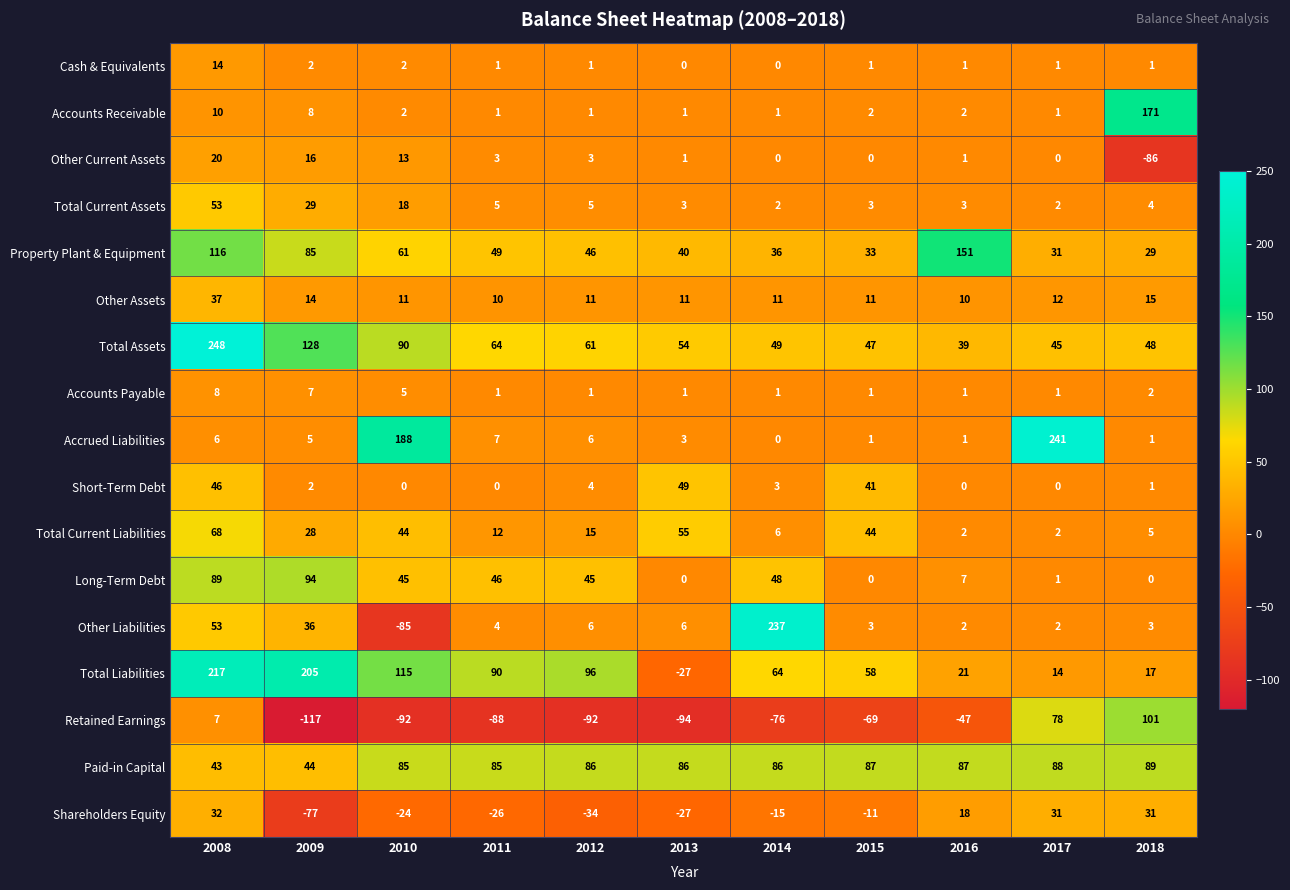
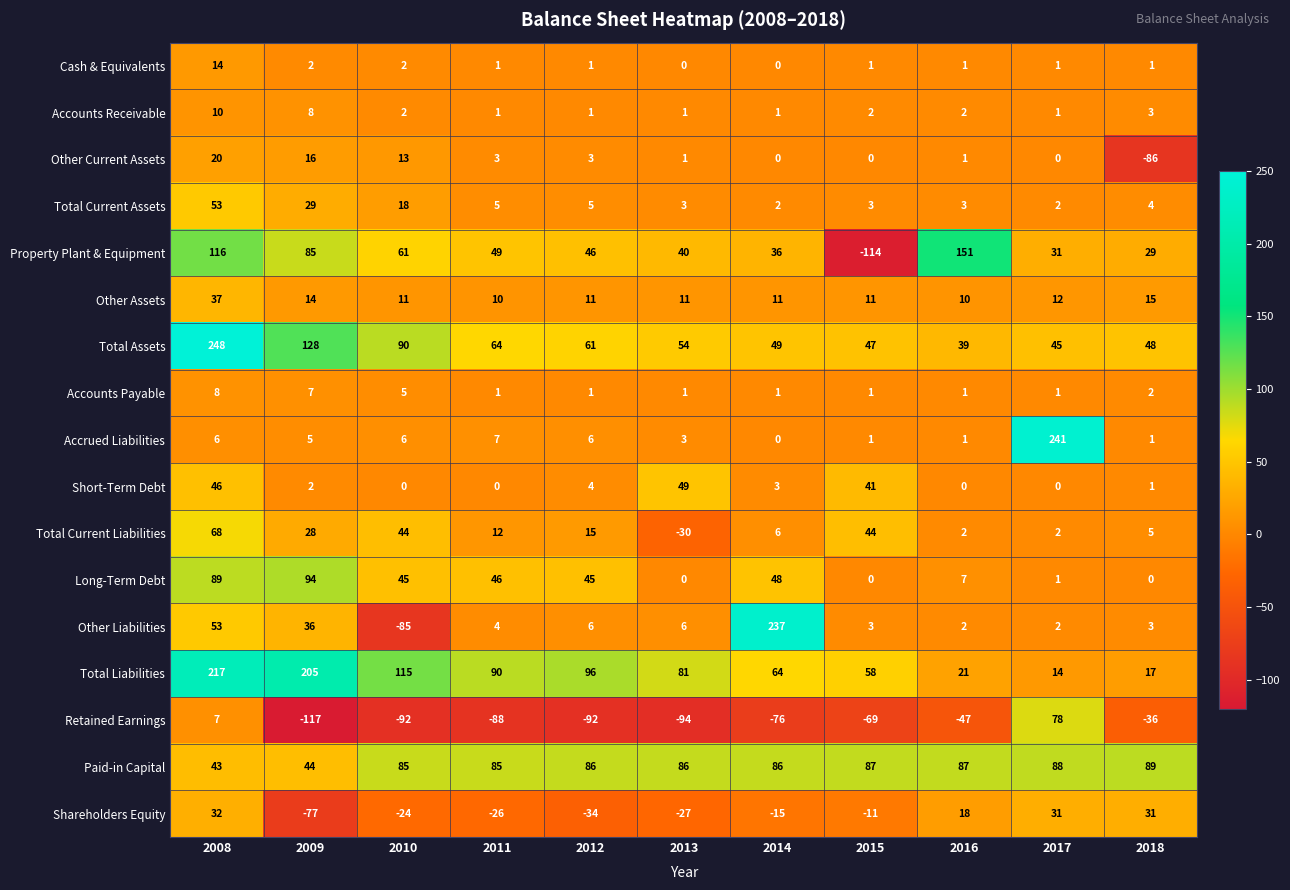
  {
    "Cash & Equivalents": {
      "2008": 14,
      "2009": 2,
      "2010": 2,
      "2011": 1,
      "2012": 1,
      "2013": 0,
      "2014": 0,
      "2015": 1,
      "2016": 1,
      "2017": 1,
      "2018": 1
    },
    "Accounts Receivable": {
      "2008": 10,
      "2009": 8,
      "2010": 2,
      "2011": 1,
      "2012": 1,
      "2013": 1,
      "2014": 1,
      "2015": 2,
      "2016": 2,
      "2017": 1,
-     "2018": 171
+     "2018": 3
    },
    "Other Current Assets": {
      "2008": 20,
      "2009": 16,
      "2010": 13,
      "2011": 3,
      "2012": 3,
      "2013": 1,
      "2014": 0,
      "2015": 0,
      "2016": 1,
      "2017": 0,
      "2018": -86
    },
    "Total Current Assets": {
      "2008": 53,
      "2009": 29,
      "2010": 18,
      "2011": 5,
      "2012": 5,
      "2013": 3,
      "2014": 2,
      "2015": 3,
      "2016": 3,
      "2017": 2,
      "2018": 4
    },
    "Property Plant & Equipment": {
      "2008": 116,
      "2009": 85,
      "2010": 61,
      "2011": 49,
      "2012": 46,
      "2013": 40,
      "2014": 36,
-     "2015": 33,
+     "2015": -114,
      "2016": 151,
      "2017": 31,
      "2018": 29
    },
    "Other Assets": {
      "2008": 37,
      "2009": 14,
      "2010": 11,
      "2011": 10,
      "2012": 11,
      "2013": 11,
      "2014": 11,
      "2015": 11,
      "2016": 10,
      "2017": 12,
      "2018": 15
    },
    "Total Assets": {
      "2008": 248,
      "2009": 128,
      "2010": 90,
      "2011": 64,
      "2012": 61,
      "2013": 54,
      "2014": 49,
      "2015": 47,
      "2016": 39,
      "2017": 45,
      "2018": 48
    },
    "Accounts Payable": {
      "2008": 8,
      "2009": 7,
      "2010": 5,
      "2011": 1,
      "2012": 1,
      "2013": 1,
      "2014": 1,
      "2015": 1,
      "2016": 1,
      "2017": 1,
      "2018": 2
    },
    "Accrued Liabilities": {
      "2008": 6,
      "2009": 5,
-     "2010": 188,
+     "2010": 6,
      "2011": 7,
      "2012": 6,
      "2013": 3,
      "2014": 0,
      "2015": 1,
      "2016": 1,
      "2017": 241,
      "2018": 1
    },
    "Short-Term Debt": {
      "2008": 46,
      "2009": 2,
      "2010": 0,
      "2011": 0,
      "2012": 4,
      "2013": 49,
      "2014": 3,
      "2015": 41,
      "2016": 0,
      "2017": 0,
      "2018": 1
    },
    "Total Current Liabilities": {
      "2008": 68,
      "2009": 28,
      "2010": 44,
      "2011": 12,
      "2012": 15,
-     "2013": 55,
+     "2013": -30,
      "2014": 6,
      "2015": 44,
      "2016": 2,
      "2017": 2,
      "2018": 5
    },
    "Long-Term Debt": {
      "2008": 89,
      "2009": 94,
      "2010": 45,
      "2011": 46,
      "2012": 45,
      "2013": 0,
      "2014": 48,
      "2015": 0,
      "2016": 7,
      "2017": 1,
      "2018": 0
    },
    "Other Liabilities": {
      "2008": 53,
      "2009": 36,
      "2010": -85,
      "2011": 4,
      "2012": 6,
      "2013": 6,
      "2014": 237,
      "2015": 3,
      "2016": 2,
      "2017": 2,
      "2018": 3
    },
    "Total Liabilities": {
      "2008": 217,
      "2009": 205,
      "2010": 115,
      "2011": 90,
      "2012": 96,
-     "2013": -27,
+     "2013": 81,
      "2014": 64,
      "2015": 58,
      "2016": 21,
      "2017": 14,
      "2018": 17
    },
    "Retained Earnings": {
      "2008": 7,
      "2009": -117,
      "2010": -92,
      "2011": -88,
      "2012": -92,
      "2013": -94,
      "2014": -76,
      "2015": -69,
      "2016": -47,
      "2017": 78,
-     "2018": 101
+     "2018": -36
    },
    "Paid-in Capital": {
      "2008": 43,
      "2009": 44,
      "2010": 85,
      "2011": 85,
      "2012": 86,
      "2013": 86,
      "2014": 86,
      "2015": 87,
      "2016": 87,
      "2017": 88,
      "2018": 89
    },
    "Shareholders Equity": {
      "2008": 32,
      "2009": -77,
      "2010": -24,
      "2011": -26,
      "2012": -34,
      "2013": -27,
      "2014": -15,
      "2015": -11,
      "2016": 18,
      "2017": 31,
      "2018": 31
    }
  }
